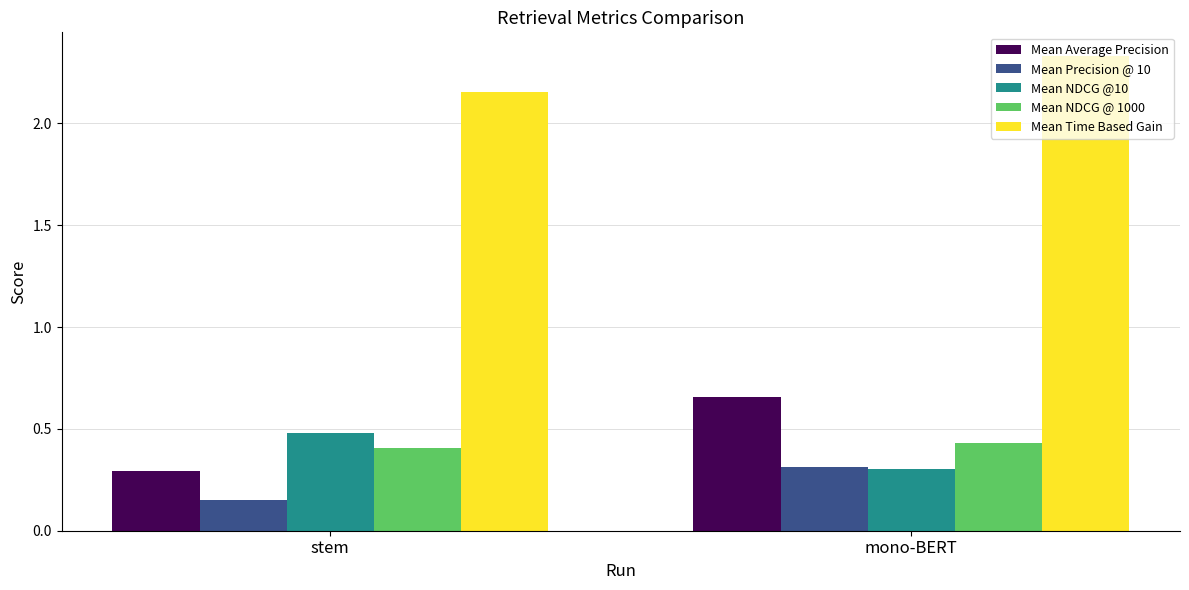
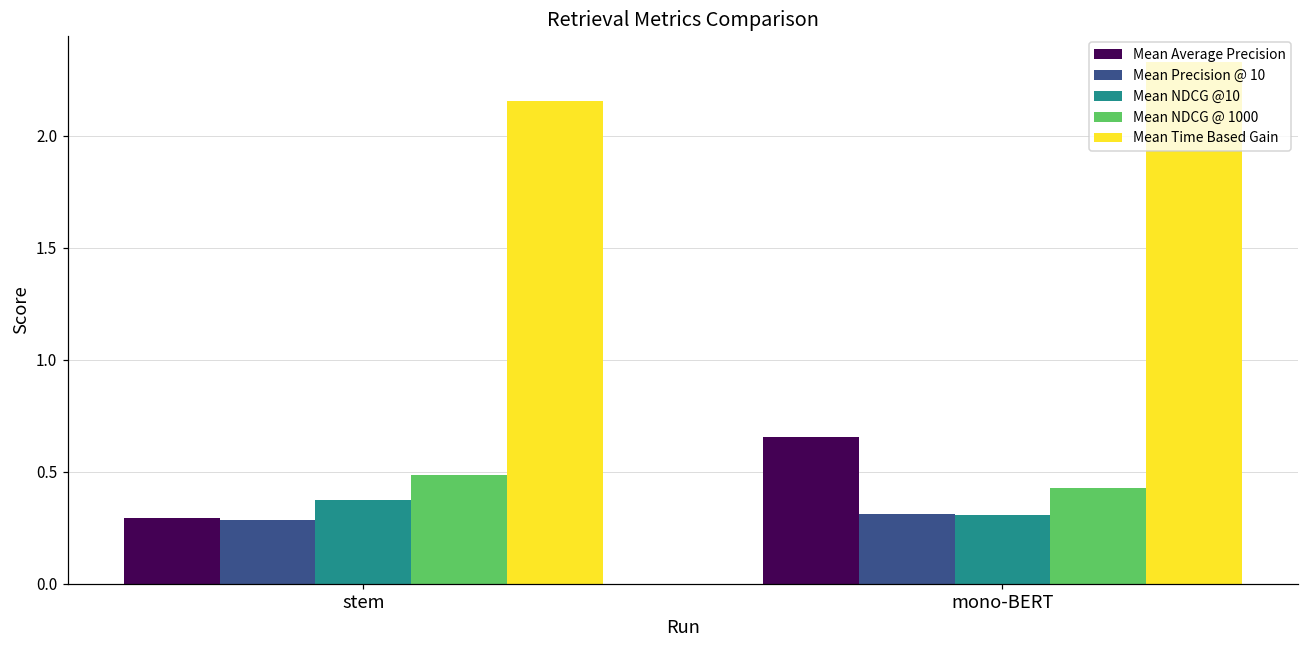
  {
    "Mean Average Precision": {
      "stem": 0.30,
      "mono-BERT": 0.65
    },
    "Mean Precision @ 10": {
-     "stem": 0.15,
+     "stem": 0.28,
      "mono-BERT": 0.31
    },
    "Mean NDCG @10": {
-     "stem": 0.48,
+     "stem": 0.37,
      "mono-BERT": 0.31
    },
    "Mean NDCG @ 1000": {
-     "stem": 0.41,
+     "stem": 0.49,
      "mono-BERT": 0.43
    },
    "Mean Time Based Gain": {
      "stem": 2.15
    }
  }
